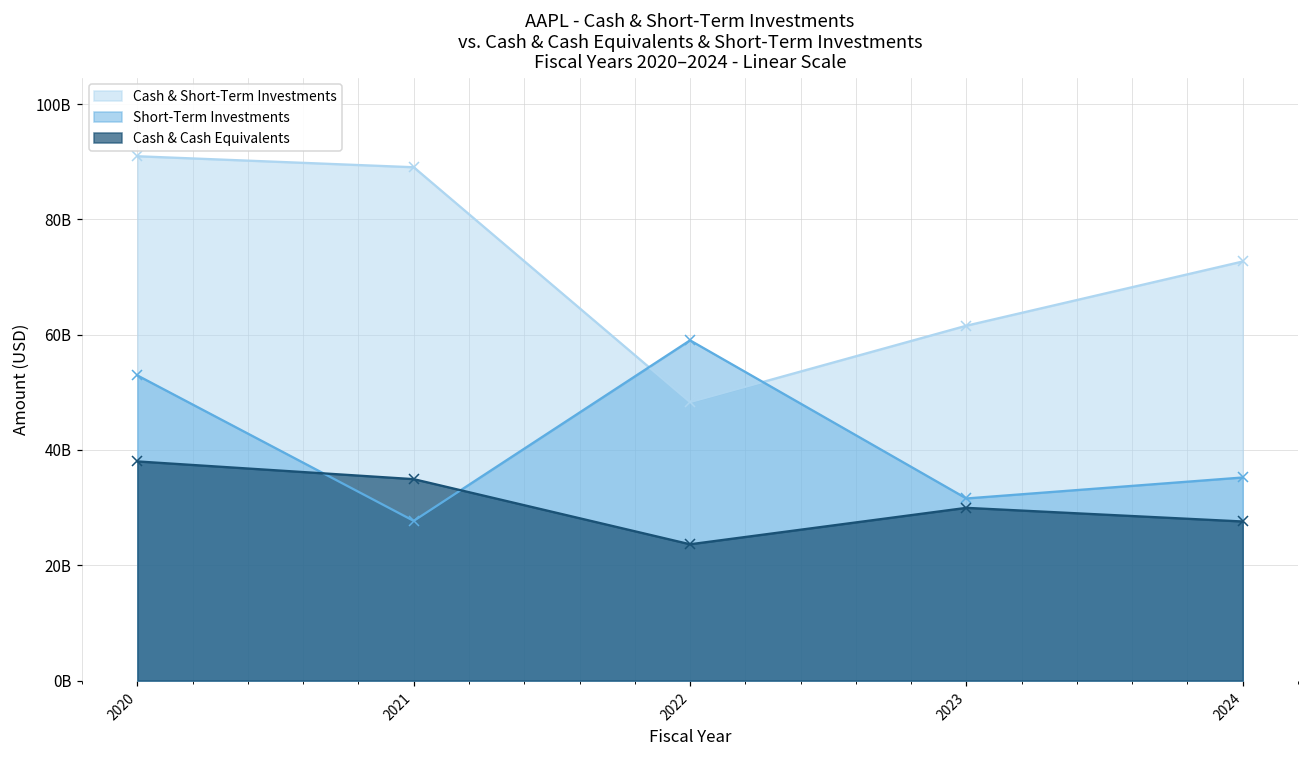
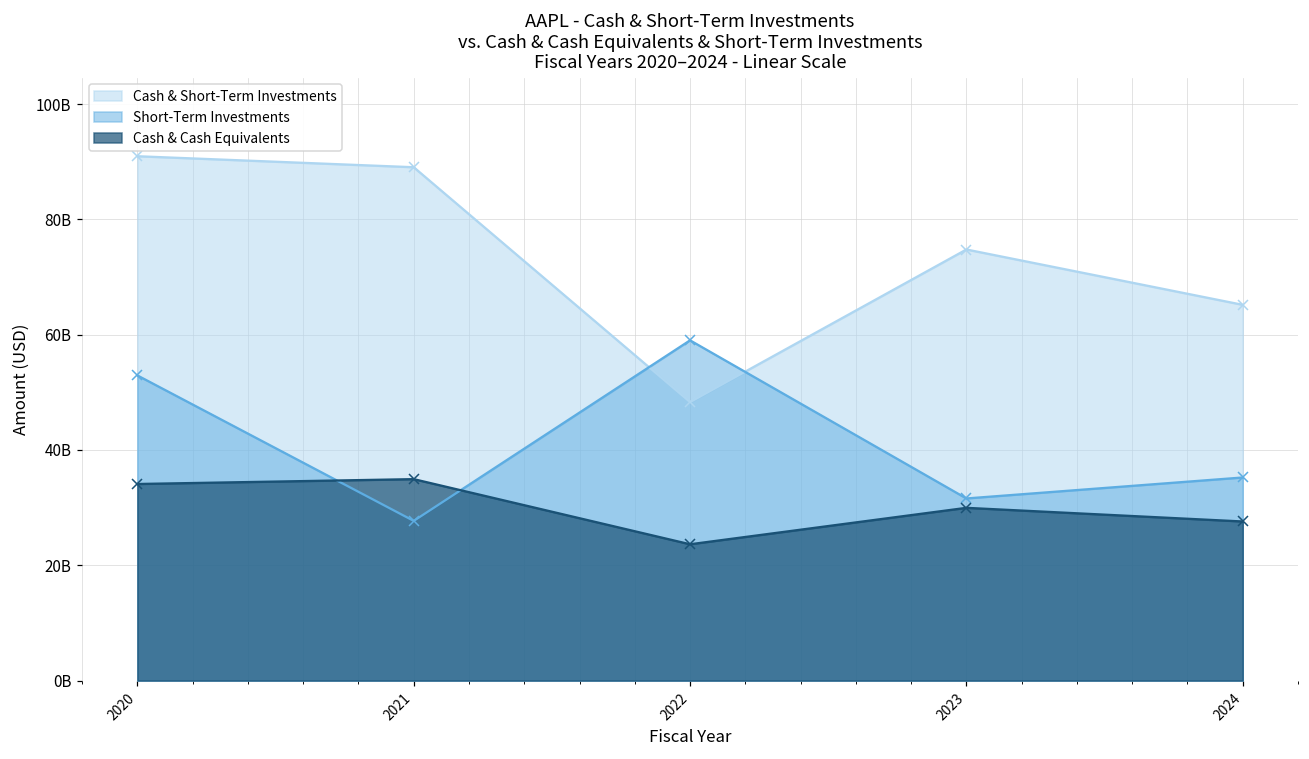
  {
    "Cash & Short-Term Investments": {
      "2020": 91000000000,
      "2021": 89000000000,
      "2022": 48000000000,
-     "2023": 62000000000,
-     "2024": 73000000000
+     "2023": 75000000000,
+     "2024": 65000000000
    },
    "Short-Term Investments": {
      "2020": 53000000000,
      "2021": 28000000000,
      "2022": 59000000000,
      "2023": 32000000000,
      "2024": 35000000000
    },
    "Cash & Cash Equivalents": {
-     "2020": 38000000000,
+     "2020": 34000000000,
      "2021": 35000000000,
      "2022": 24000000000,
      "2023": 30000000000,
      "2024": 28000000000
    }
  }
